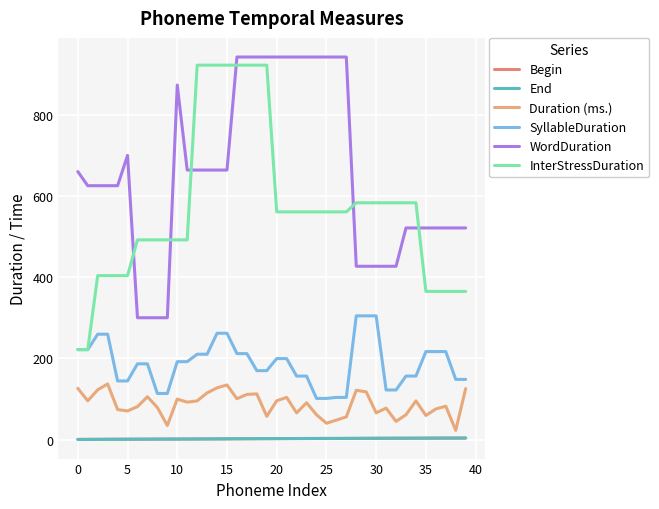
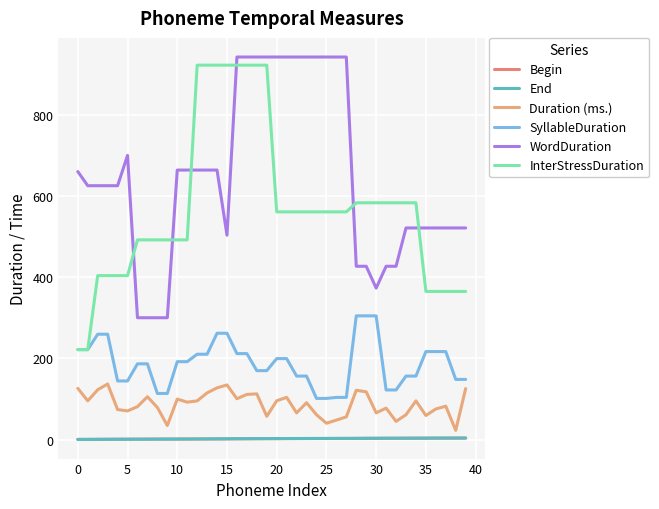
  {
    "WordDuration": {
      "0": 660,
      "5": 700,
-     "10": 870,
-     "15": 660,
+     "10": 660,
+     "15": 500,
      "20": 940,
      "25": 940,
-     "30": 430,
+     "30": 370,
      "35": 520
    }
  }
